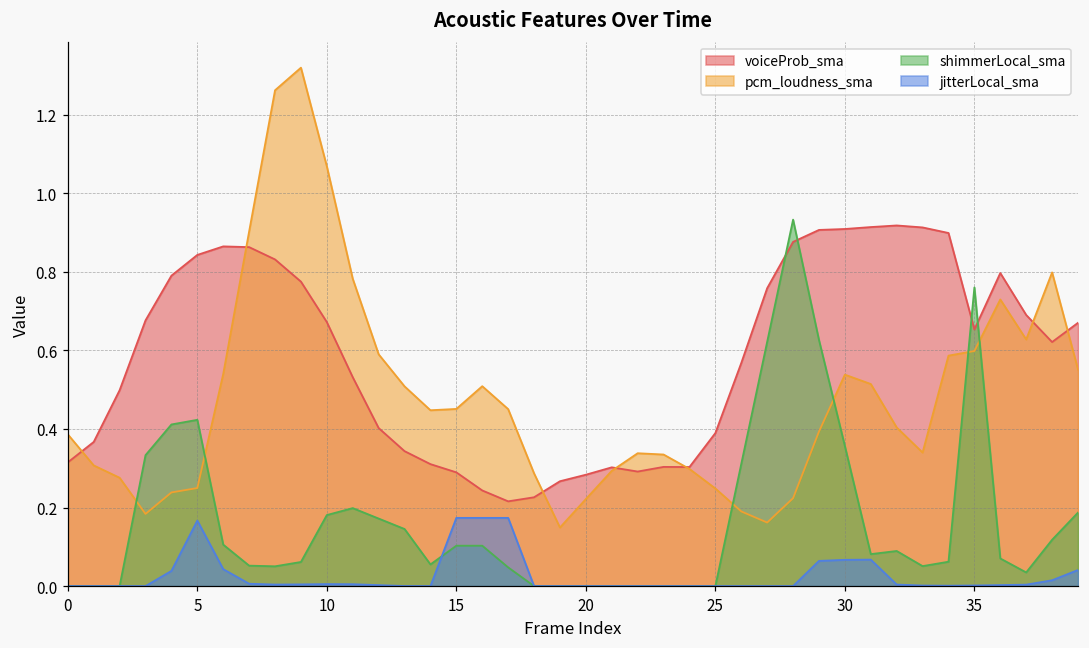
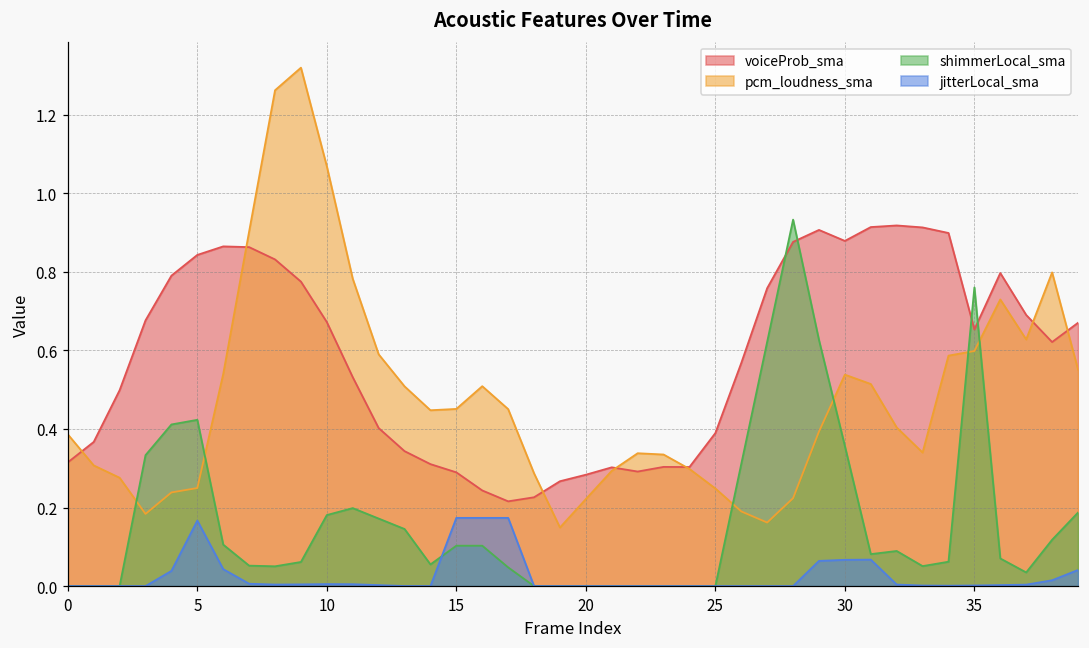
  {
    "voiceProb_sma": {
      "0": 0.31,
      "5": 0.84,
      "10": 0.67,
      "15": 0.29,
      "20": 0.28,
      "25": 0.39,
-     "30": 0.91,
+     "30": 0.88,
      "35": 0.65
    },
    "pcm_loudness_sma": {
      "0": 0.39,
      "5": 0.25,
      "10": 1.07,
      "15": 0.45,
      "20": 0.22,
      "25": 0.25,
      "30": 0.54,
      "35": 0.60
    },
    "shimmerLocal_sma": {
      "5": 0.42,
      "10": 0.18,
      "15": 0.10,
      "30": 0.36,
      "35": 0.76
    },
    "jitterLocal_sma": {
      "5": 0.17,
      "10": 0.01,
      "15": 0.17,
      "30": 0.07,
      "35": 0.00
    }
  }
